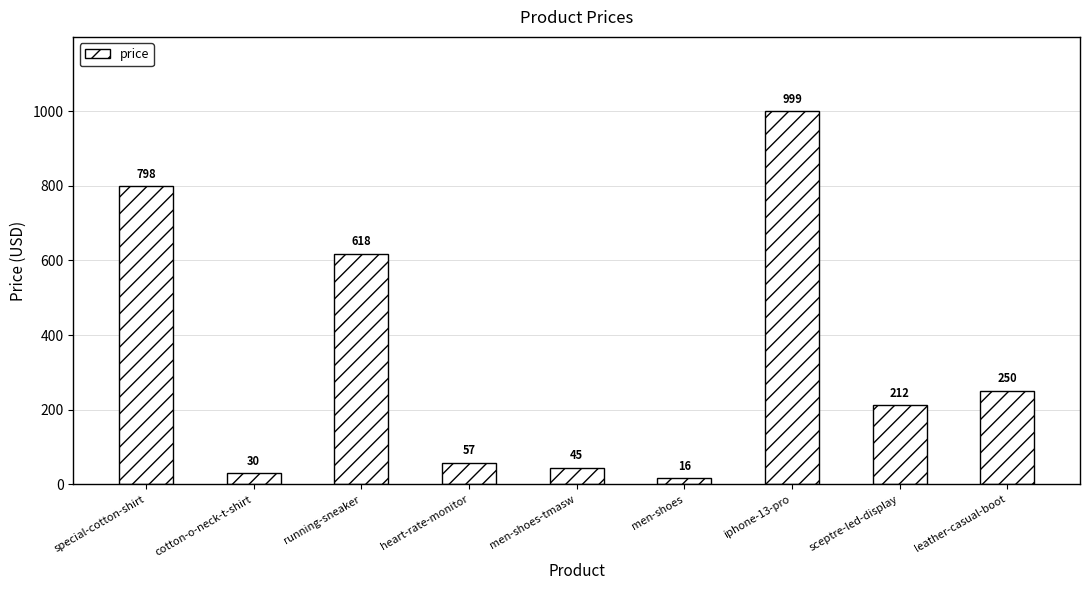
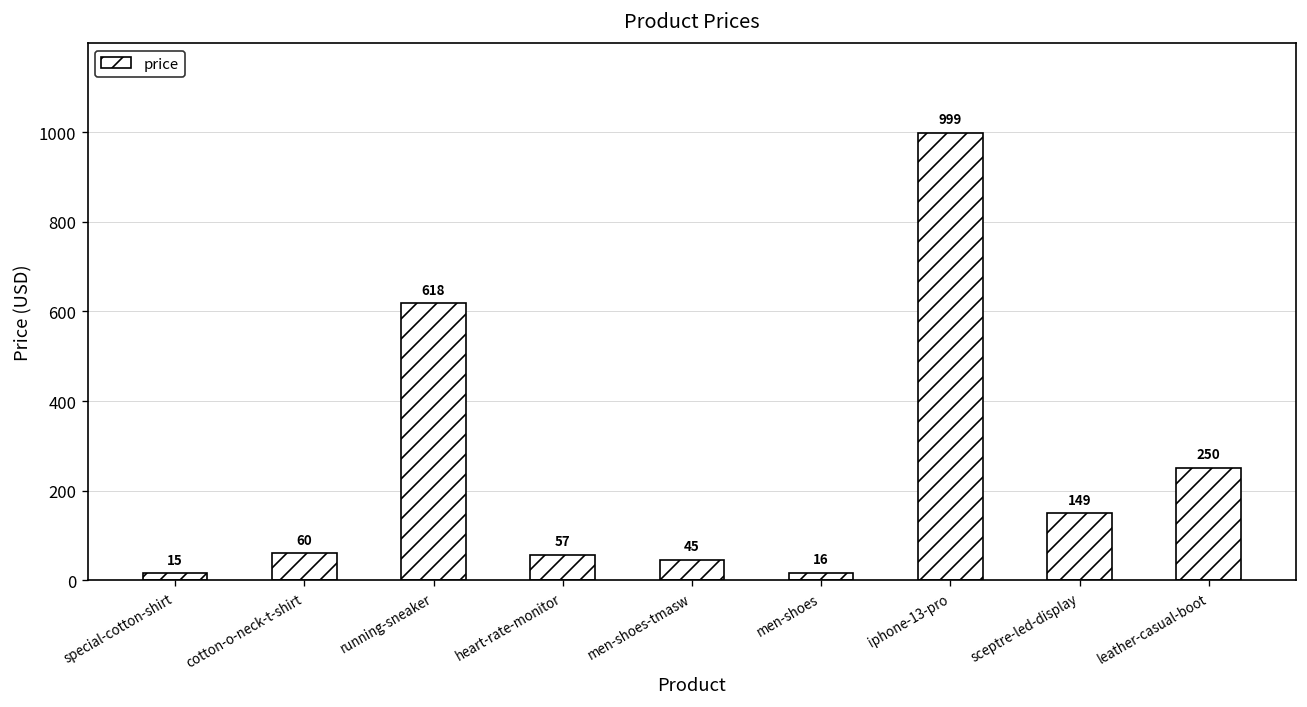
  {
-   "special-cotton-shirt": 798,
-   "cotton-o-neck-t-shirt": 30,
+   "special-cotton-shirt": 15,
+   "cotton-o-neck-t-shirt": 60,
    "running-sneaker": 618,
    "heart-rate-monitor": 57,
    "men-shoes-tmasw": 45,
    "men-shoes": 16,
    "iphone-13-pro": 999,
-   "sceptre-led-display": 212,
+   "sceptre-led-display": 149,
    "leather-casual-boot": 250
  }
